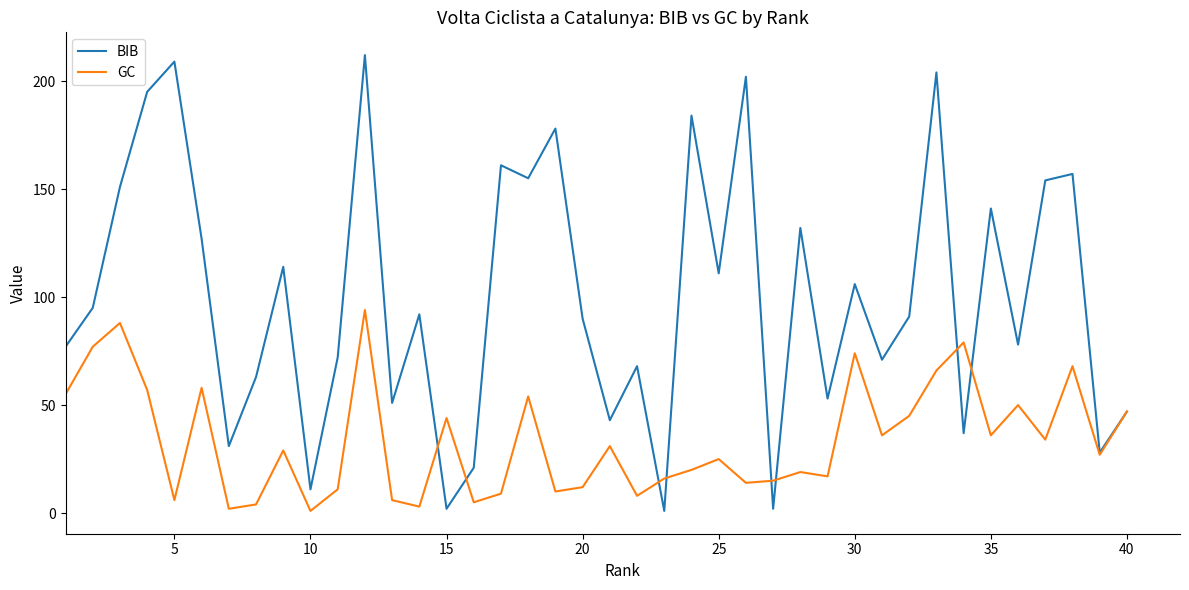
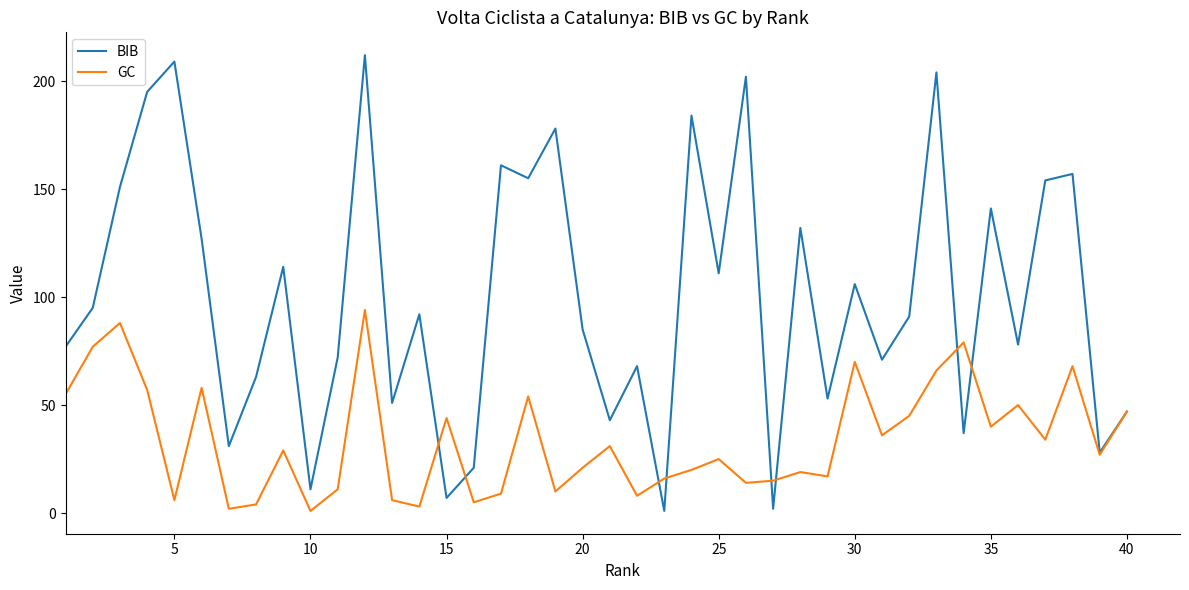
  {
    "BIB": {
      "5": 209,
      "10": 11,
-     "15": 2,
-     "20": 90,
+     "15": 7,
+     "20": 85,
      "25": 111,
      "30": 106,
      "35": 141
    },
    "GC": {
      "5": 6,
      "10": 1,
      "15": 44,
-     "20": 12,
+     "20": 21,
      "25": 25,
-     "30": 74,
-     "35": 36
+     "30": 70,
+     "35": 40
    }
  }
